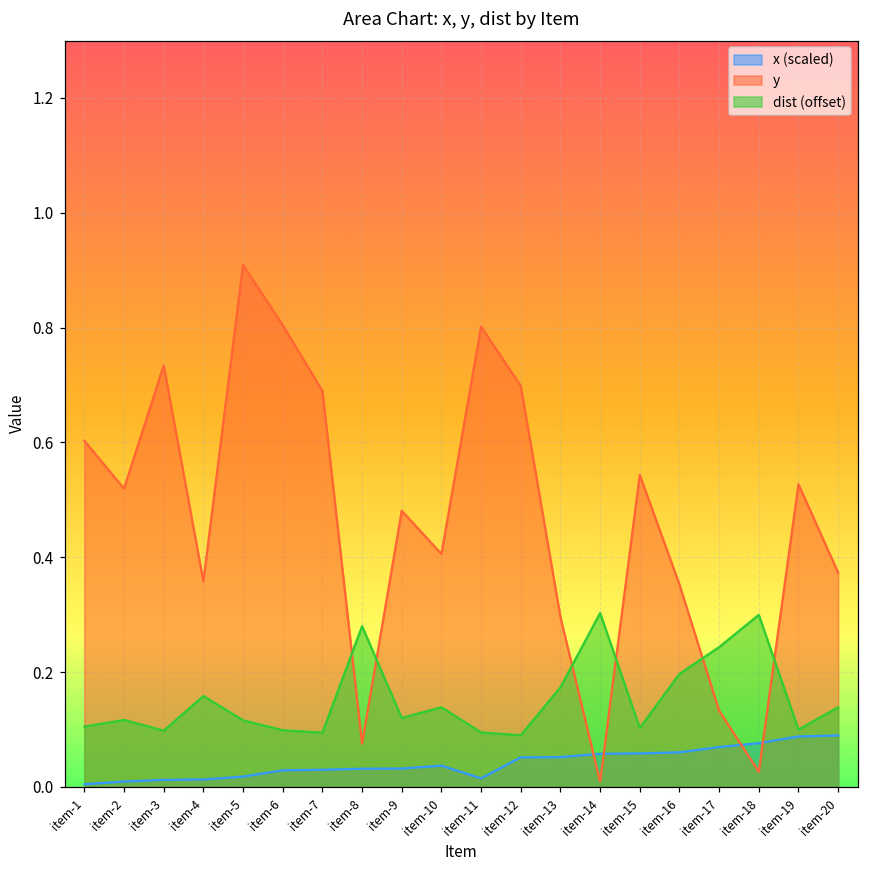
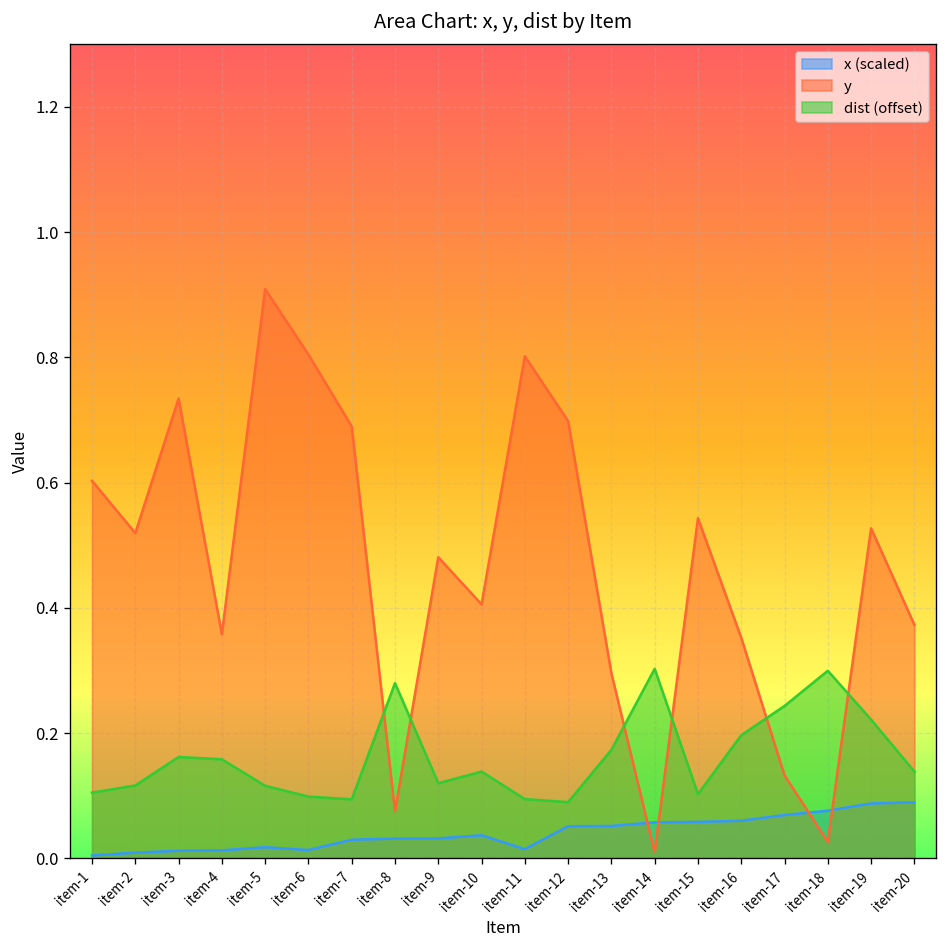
  {
    "x (scaled)": {
      "item-1": 0.00,
      "item-2": 0.01,
      "item-3": 0.01,
      "item-4": 0.01,
      "item-5": 0.02,
-     "item-6": 0.03,
+     "item-6": 0.01,
      "item-7": 0.03,
      "item-8": 0.03,
      "item-9": 0.03,
      "item-10": 0.04,
      "item-11": 0.01,
      "item-12": 0.05,
      "item-13": 0.05,
      "item-14": 0.06,
      "item-15": 0.06,
      "item-16": 0.06,
      "item-17": 0.07,
      "item-18": 0.08,
      "item-19": 0.09,
      "item-20": 0.09
    },
    "y": {
      "item-1": 0.60,
      "item-2": 0.52,
      "item-3": 0.73,
      "item-4": 0.36,
      "item-5": 0.91,
      "item-6": 0.80,
      "item-7": 0.69,
      "item-8": 0.08,
      "item-9": 0.48,
      "item-10": 0.41,
      "item-11": 0.80,
      "item-12": 0.70,
      "item-13": 0.30,
      "item-14": 0.01,
      "item-15": 0.54,
      "item-16": 0.35,
      "item-17": 0.13,
      "item-18": 0.03,
      "item-19": 0.53,
      "item-20": 0.37
    },
    "dist (offset)": {
      "item-1": 0.10,
      "item-2": 0.12,
-     "item-3": 0.10,
+     "item-3": 0.16,
      "item-4": 0.16,
      "item-5": 0.12,
      "item-6": 0.10,
      "item-7": 0.09,
      "item-8": 0.28,
      "item-9": 0.12,
      "item-10": 0.14,
      "item-11": 0.09,
      "item-12": 0.09,
      "item-13": 0.17,
      "item-14": 0.30,
      "item-15": 0.10,
      "item-16": 0.20,
      "item-17": 0.24,
      "item-18": 0.30,
-     "item-19": 0.10,
+     "item-19": 0.22,
      "item-20": 0.14
    }
  }
